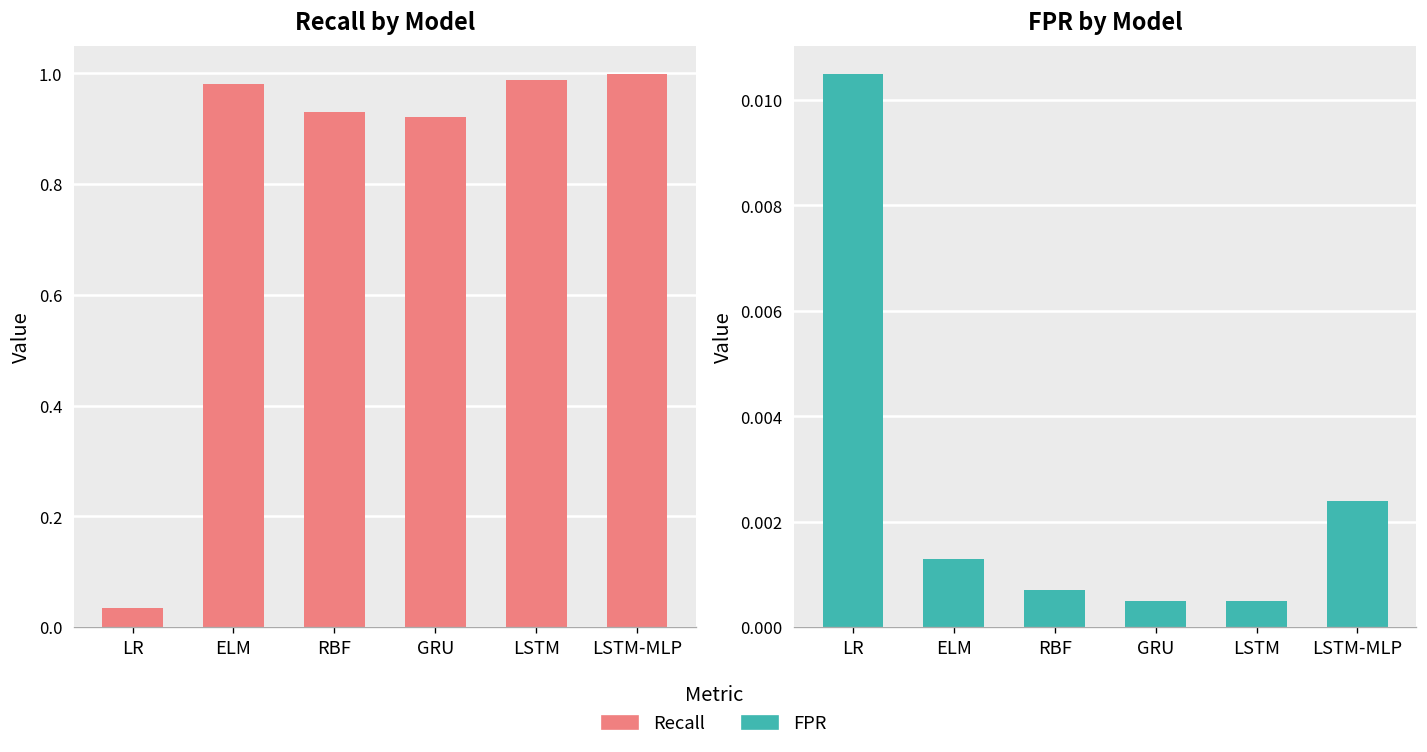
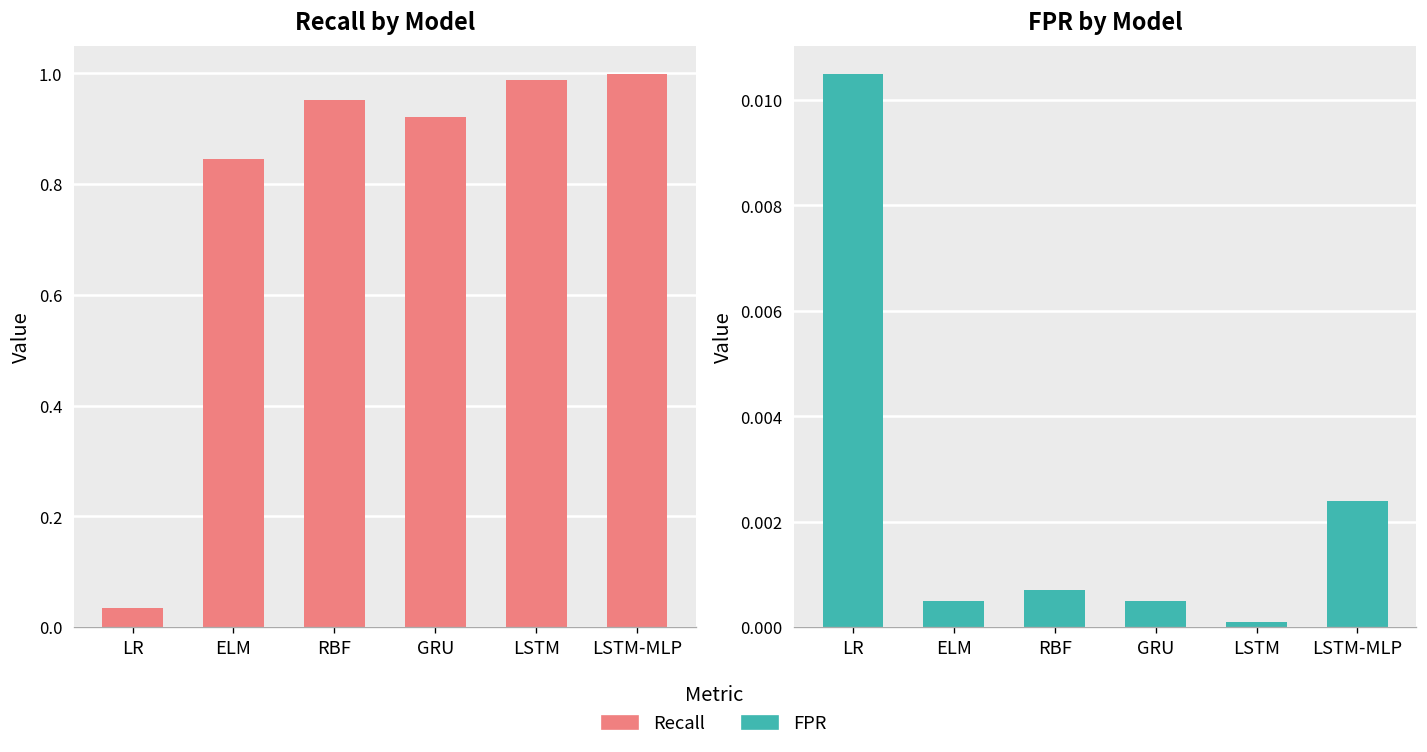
  {
    "Recall by Model": {
      "LR": 0.03,
-     "ELM": 0.98,
-     "RBF": 0.93,
+     "ELM": 0.85,
+     "RBF": 0.95,
      "GRU": 0.92,
      "LSTM": 0.99,
      "LSTM-MLP": 1.00
    },
    "FPR by Model": {
      "LR": 0.0105,
-     "ELM": 0.0013,
+     "ELM": 0.0005,
      "RBF": 0.0007,
      "GRU": 0.0005,
-     "LSTM": 0.0005,
+     "LSTM": 0.0001,
      "LSTM-MLP": 0.0024
    }
  }
